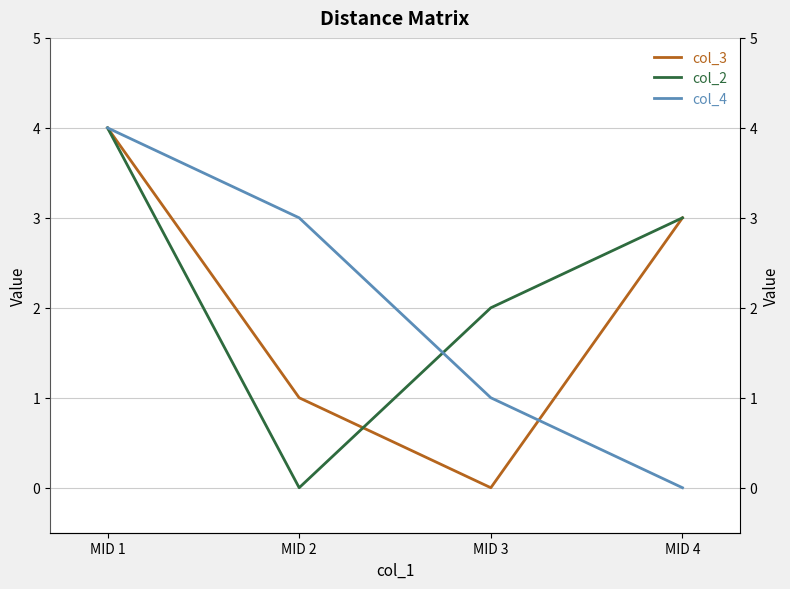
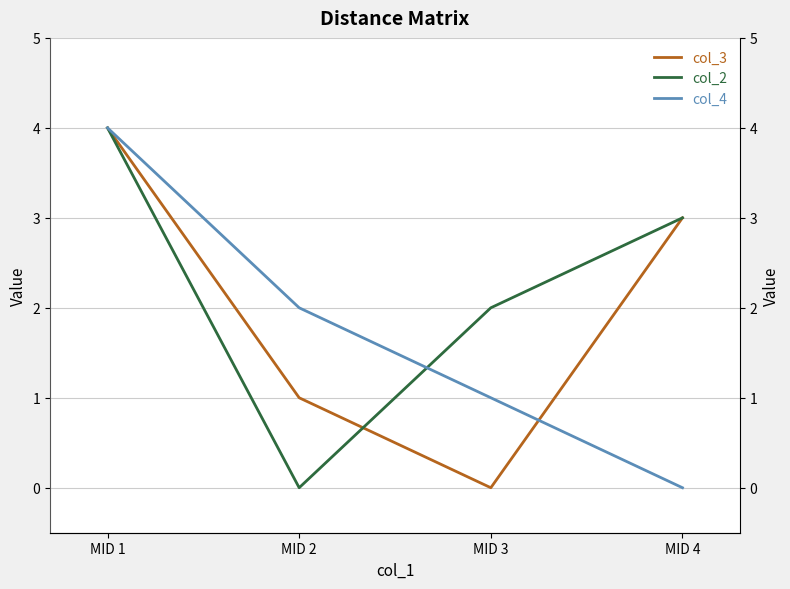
  {
    "col_3": {
      "MID 2": 1,
      "MID 3": 0
    },
    "col_2": {
      "MID 2": 0,
      "MID 3": 2
    },
    "col_4": {
-     "MID 2": 3,
+     "MID 2": 2,
      "MID 3": 1,
      "MID 4": 0
    }
  }
